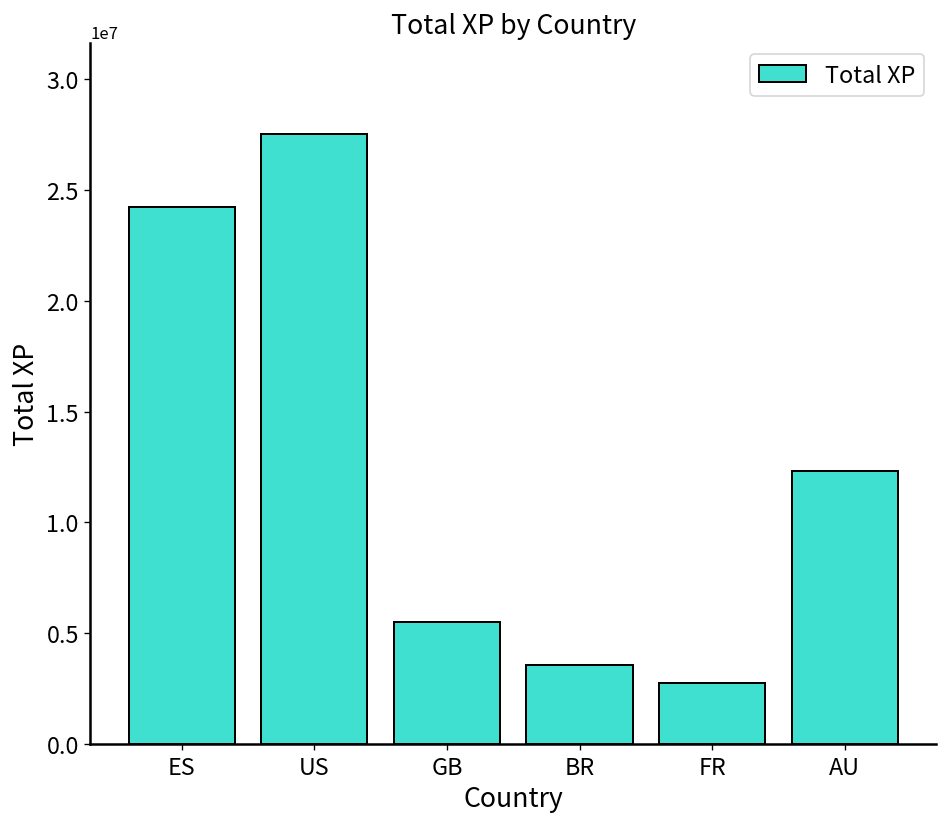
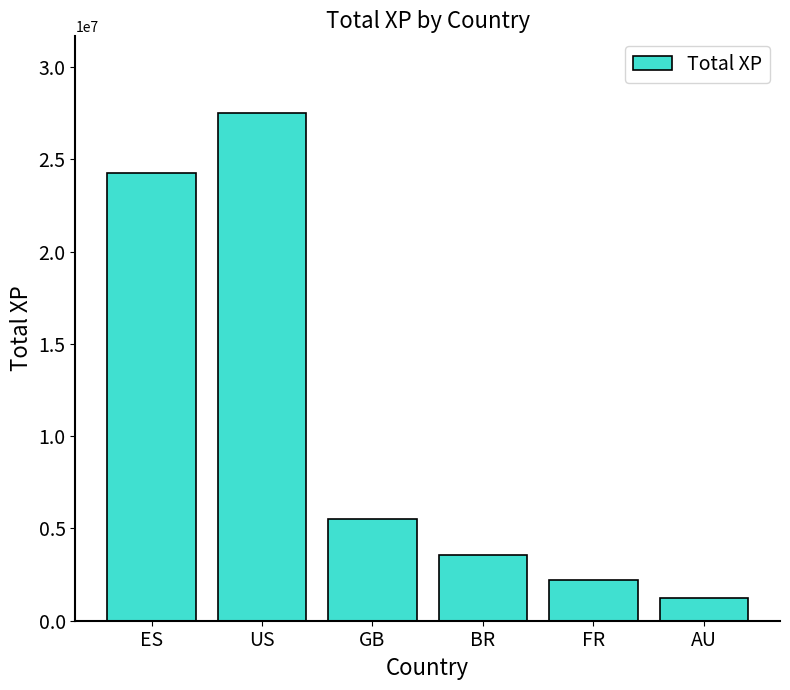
  {
    "ES": 24300000,
    "US": 27500000,
    "GB": 5500000,
    "BR": 3600000,
-   "FR": 2800000,
-   "AU": 12300000
+   "FR": 2200000,
+   "AU": 1200000
  }
